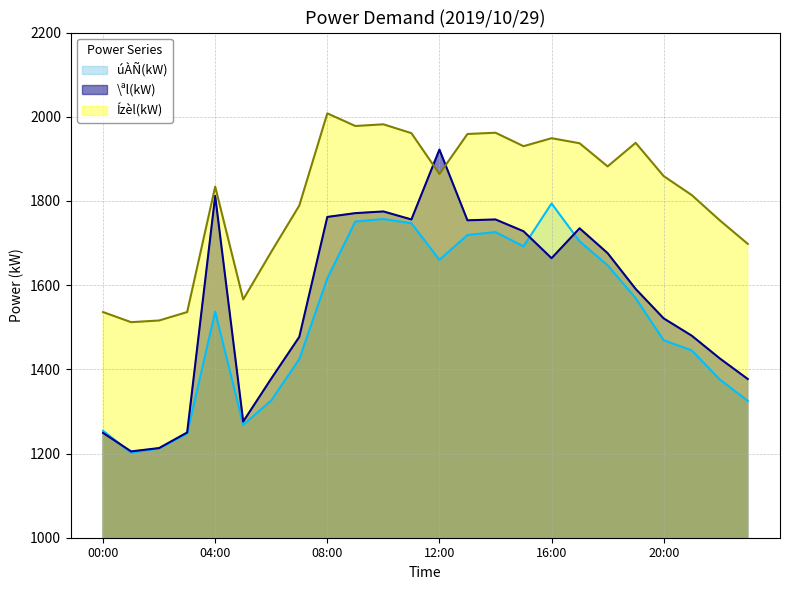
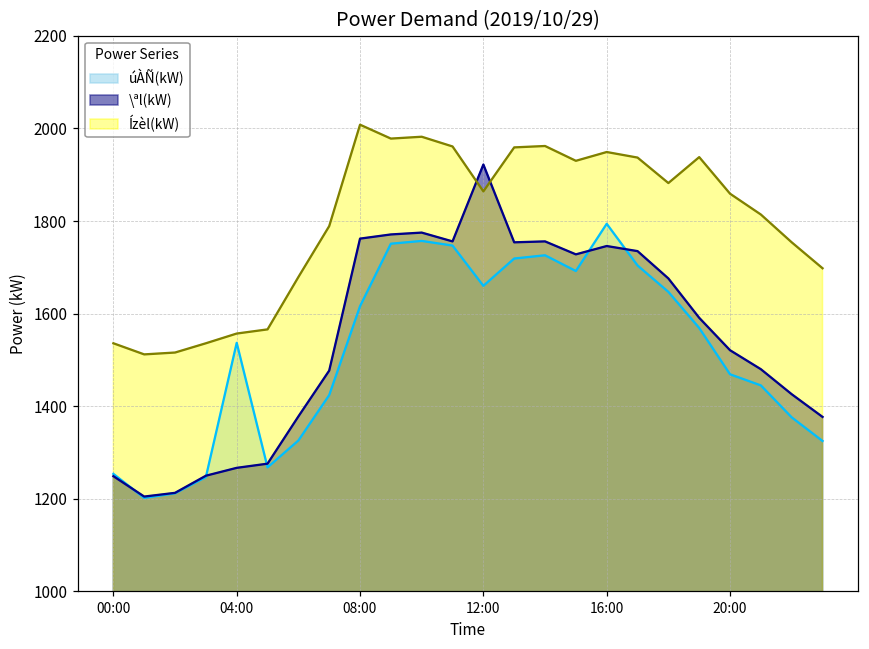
  {
    "úÀÑ(kW)": {
      "04:00": 1540,
      "08:00": 1620,
      "12:00": 1660,
      "16:00": 1790,
      "20:00": 1470
    },
    "\\ªl(kW)": {
-     "04:00": 1810,
+     "04:00": 1270,
      "08:00": 1760,
      "12:00": 1920,
-     "16:00": 1660,
+     "16:00": 1750,
      "20:00": 1520
    },
    "Ízèl(kW)": {
      "00:00": 1540,
-     "04:00": 1830,
+     "04:00": 1560,
      "08:00": 2010,
      "12:00": 1860,
      "16:00": 1950,
      "20:00": 1860
    }
  }
